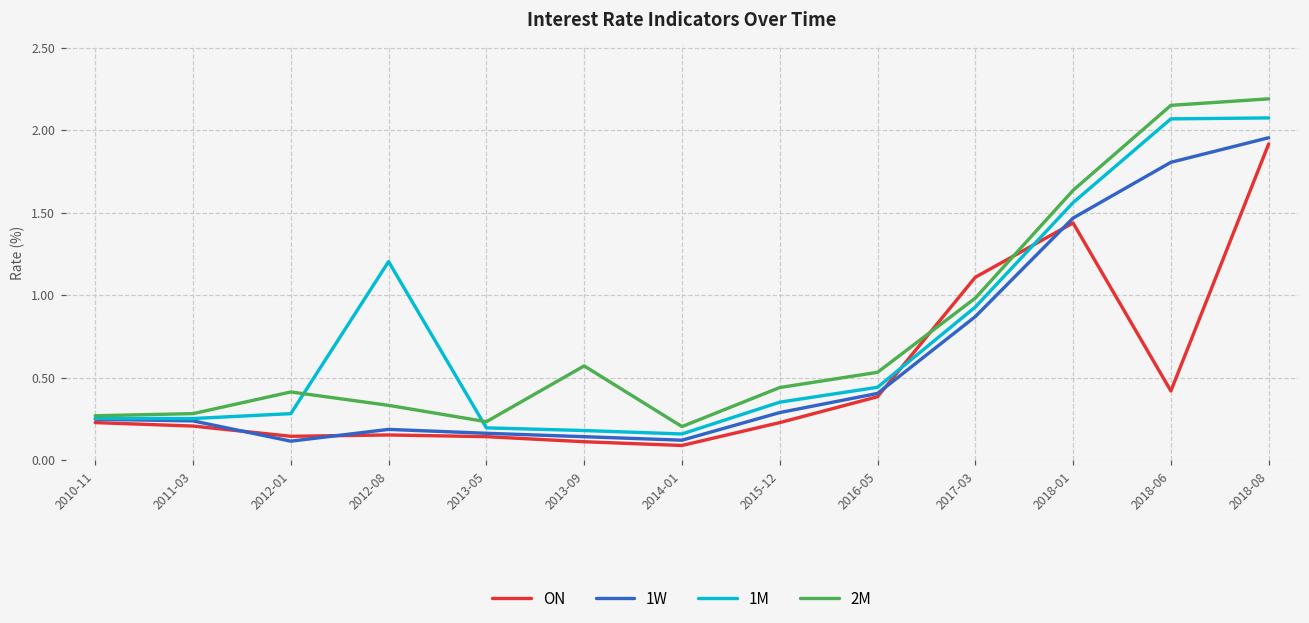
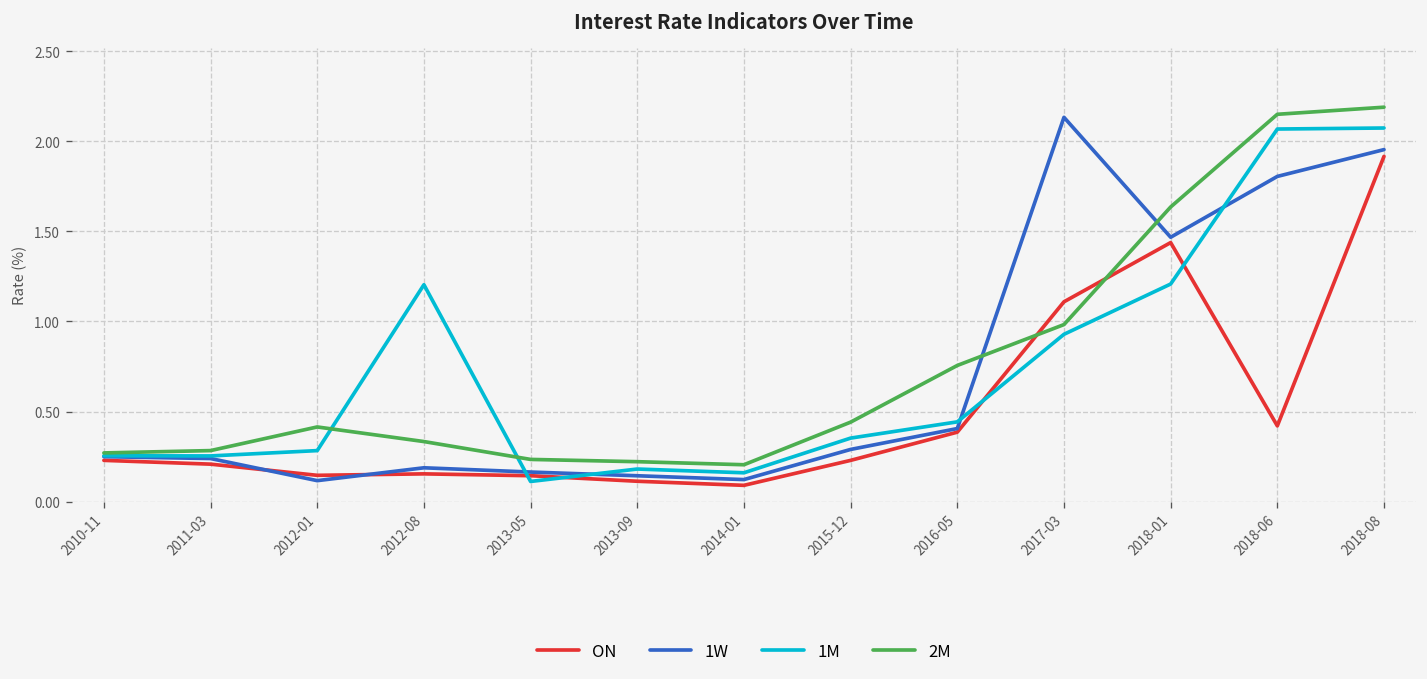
  {
    "ON": {
      "2010-11": 0.23,
      "2011-03": 0.21,
      "2012-01": 0.15,
      "2012-08": 0.15,
      "2013-05": 0.14,
      "2013-09": 0.11,
      "2014-01": 0.09,
      "2015-12": 0.23,
      "2016-05": 0.39,
      "2017-03": 1.11,
      "2018-01": 1.44,
      "2018-06": 0.42,
      "2018-08": 1.92
    },
    "1W": {
      "2012-01": 0.12,
      "2012-08": 0.19,
      "2013-05": 0.16,
      "2013-09": 0.14,
      "2014-01": 0.12,
      "2015-12": 0.29,
      "2016-05": 0.41,
-     "2017-03": 0.87,
+     "2017-03": 2.13,
      "2018-01": 1.47,
      "2018-06": 1.81,
      "2018-08": 1.95
    },
    "1M": {
      "2012-01": 0.28,
      "2012-08": 1.20,
-     "2013-05": 0.20,
+     "2013-05": 0.11,
      "2013-09": 0.18,
      "2014-01": 0.16,
      "2015-12": 0.35,
      "2016-05": 0.44,
      "2017-03": 0.93,
-     "2018-01": 1.56,
+     "2018-01": 1.21,
      "2018-06": 2.07,
      "2018-08": 2.07
    },
    "2M": {
      "2011-03": 0.28,
      "2012-01": 0.41,
      "2012-08": 0.33,
      "2013-05": 0.23,
-     "2013-09": 0.57,
+     "2013-09": 0.22,
      "2014-01": 0.20,
      "2015-12": 0.44,
-     "2016-05": 0.53,
+     "2016-05": 0.76,
      "2017-03": 0.98,
      "2018-01": 1.64,
      "2018-06": 2.15,
      "2018-08": 2.19
    }
  }
